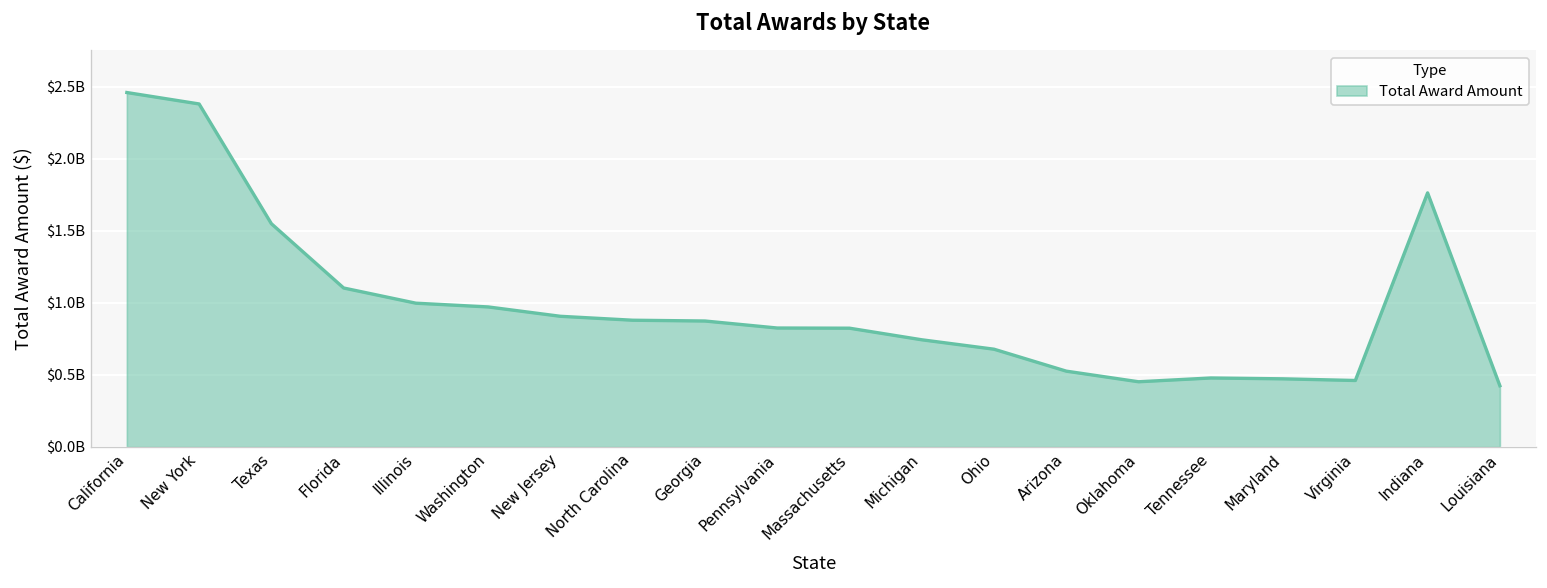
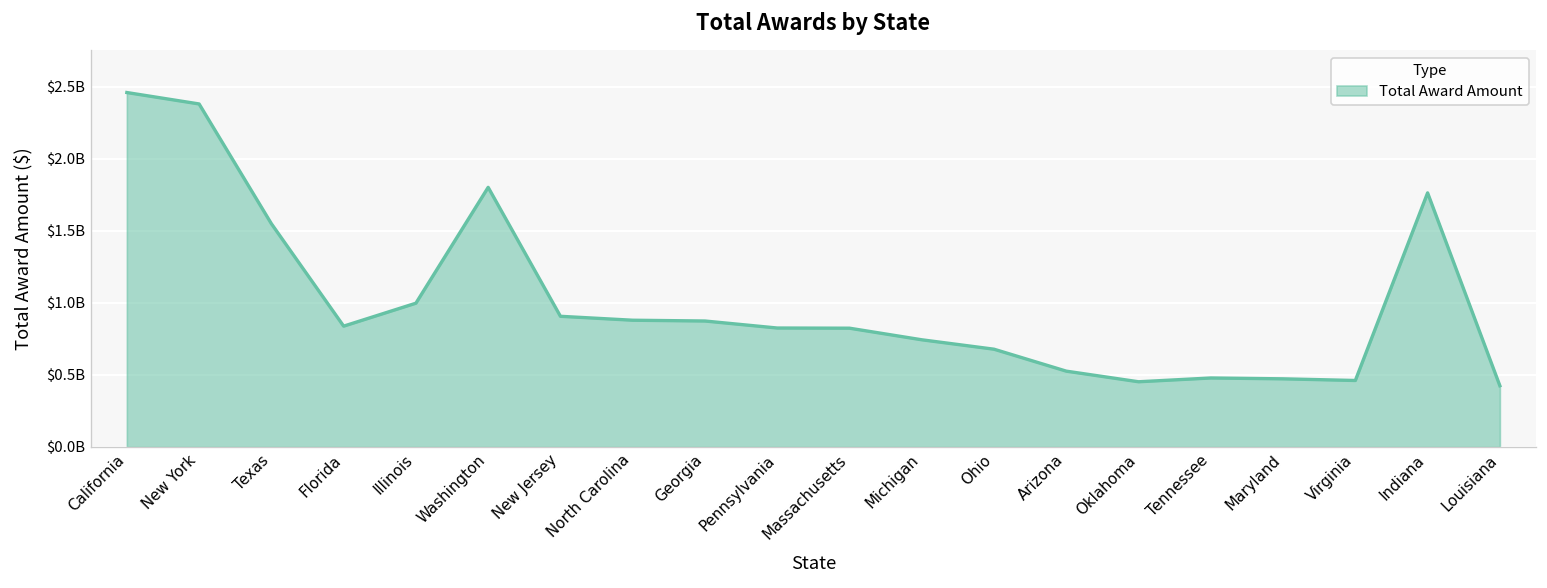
  {
    "California": "$2460000000",
    "New York": "$2380000000",
    "Texas": "$1550000000",
-   "Florida": "$1100000000",
+   "Florida": "$840000000",
    "Illinois": "$1000000000",
-   "Washington": "$970000000",
+   "Washington": "$1800000000",
    "New Jersey": "$910000000",
    "North Carolina": "$880000000",
    "Georgia": "$870000000",
    "Pennsylvania": "$830000000",
    "Massachusetts": "$820000000",
    "Michigan": "$740000000",
    "Ohio": "$680000000",
    "Arizona": "$530000000",
    "Oklahoma": "$450000000",
    "Tennessee": "$480000000",
    "Maryland": "$470000000",
    "Virginia": "$460000000",
    "Indiana": "$1760000000",
    "Louisiana": "$420000000"
  }
